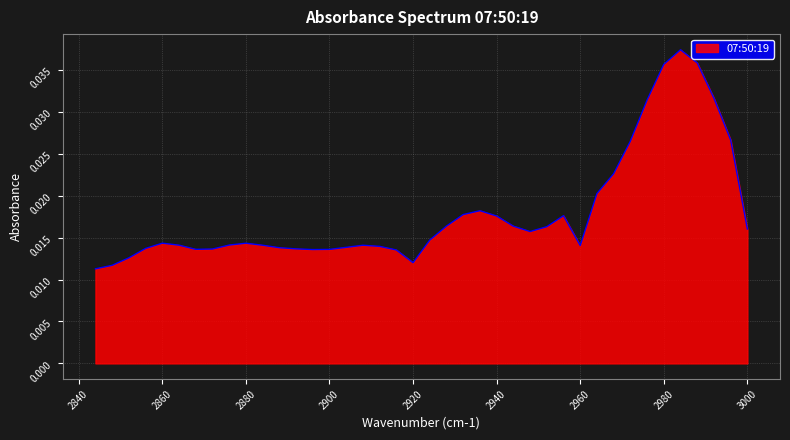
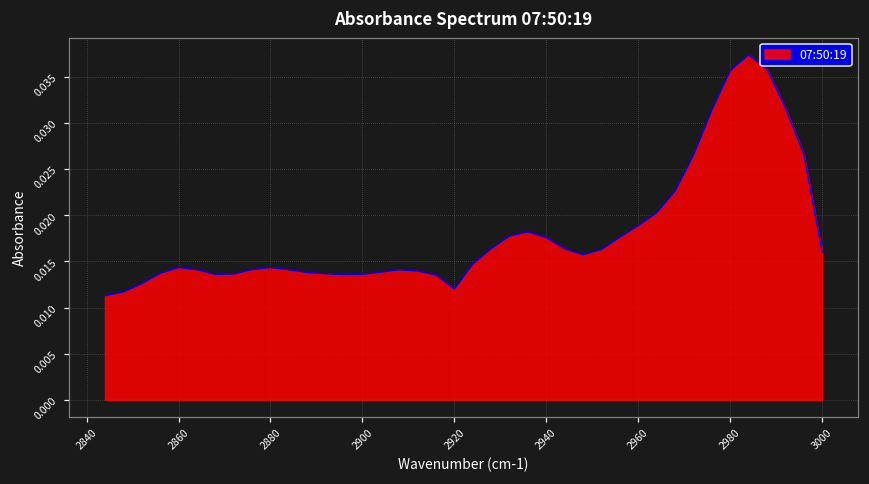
  {
    "2860": 0.014,
    "2880": 0.014,
    "2900": 0.014,
    "2920": 0.012,
    "2940": 0.018,
-   "2960": 0.014,
+   "2960": 0.019,
    "2980": 0.036,
    "3000": 0.016
  }
